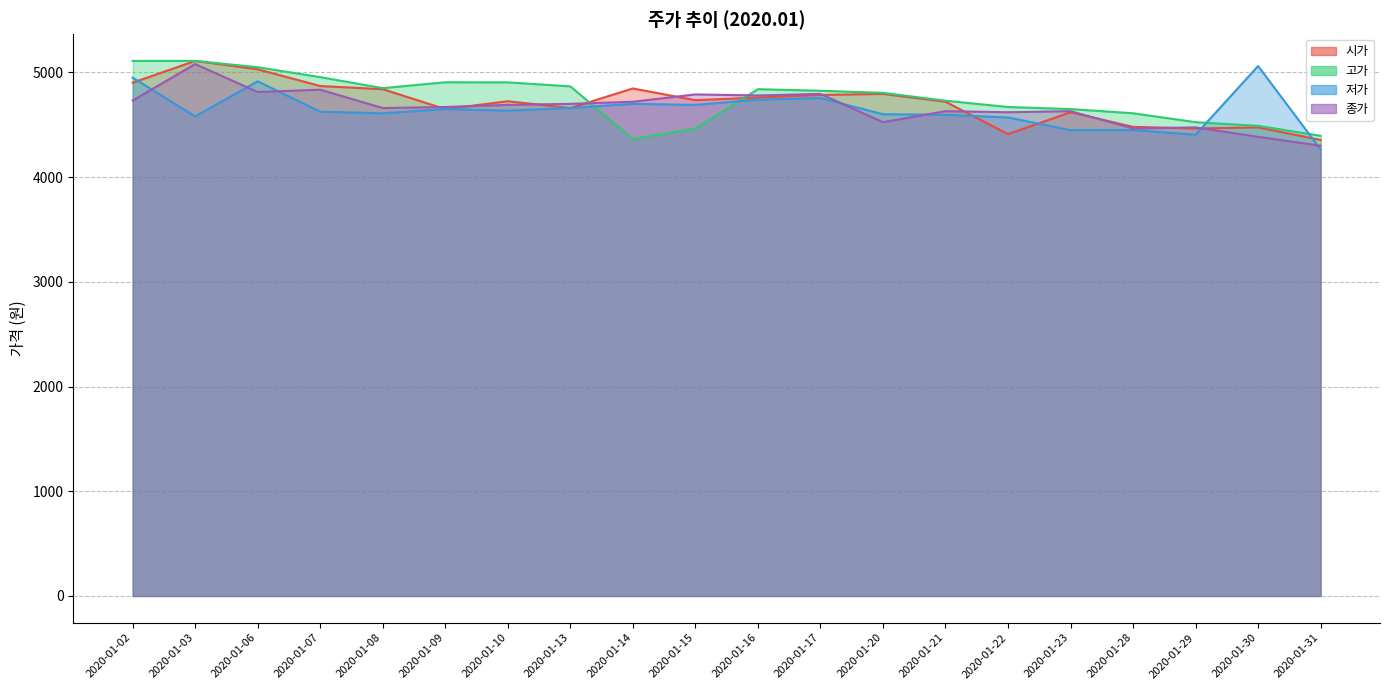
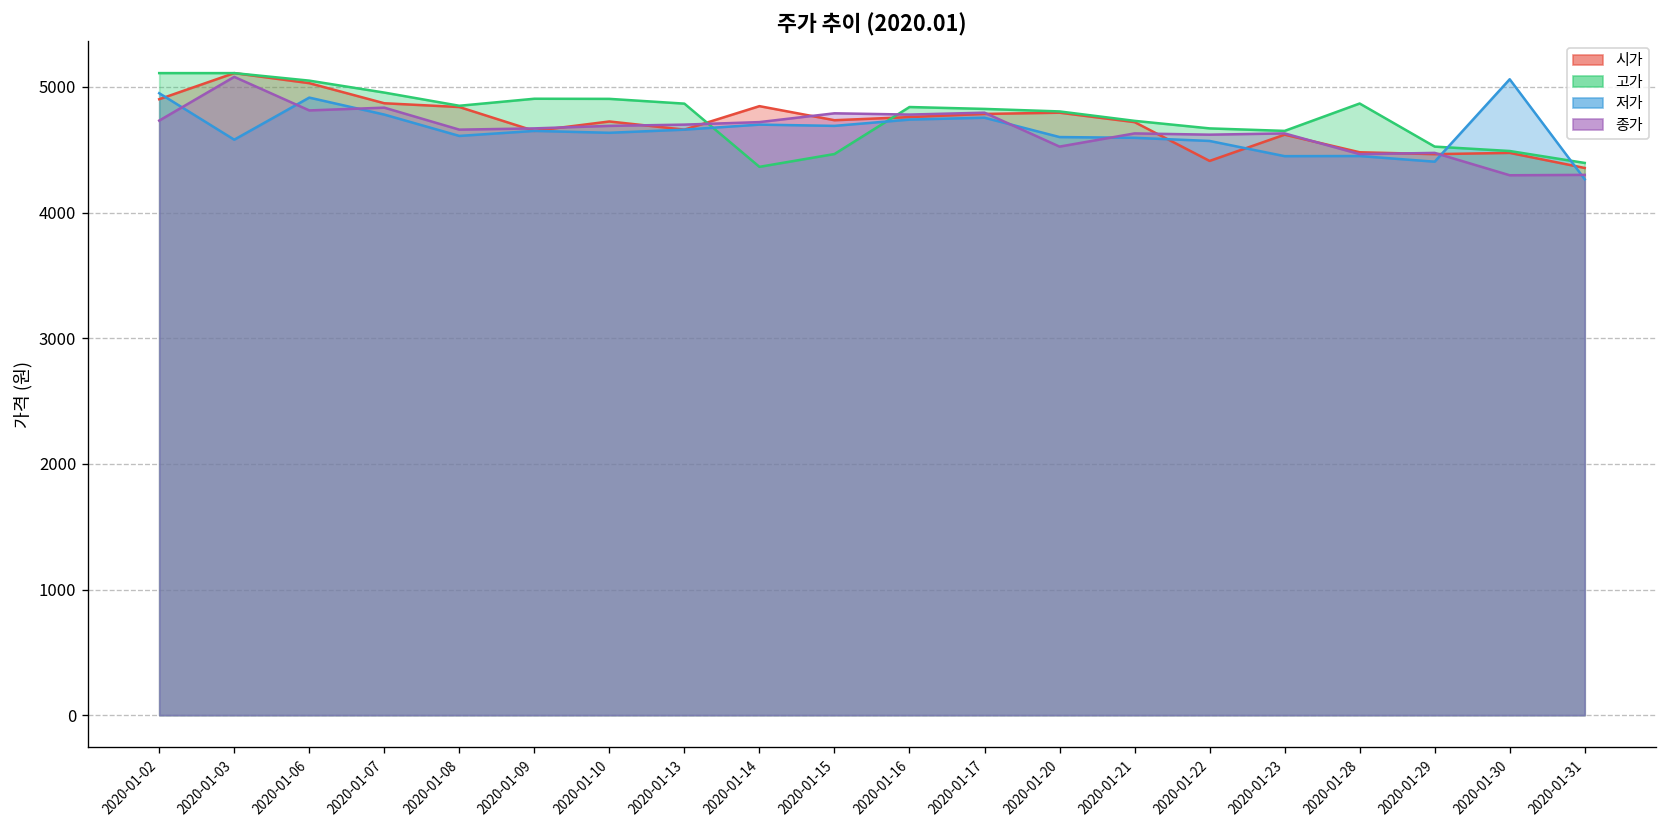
  {
    "시가": {
      "2020-01-02": 4900,
      "2020-01-07": 4870,
      "2020-01-10": 4730,
      "2020-01-14": 4850,
      "2020-01-15": 4740,
      "2020-01-22": 4410,
      "2020-01-31": 4360
    },
    "고가": {
      "2020-01-02": 5110,
      "2020-01-07": 4960,
      "2020-01-09": 4910,
      "2020-01-10": 4910,
      "2020-01-13": 4870,
      "2020-01-14": 4360,
      "2020-01-15": 4470,
      "2020-01-16": 4840,
      "2020-01-17": 4830,
      "2020-01-22": 4670,
-     "2020-01-28": 4610,
+     "2020-01-28": 4870,
      "2020-01-29": 4530,
      "2020-01-31": 4400
    },
    "저가": {
      "2020-01-02": 4950,
      "2020-01-03": 4580,
      "2020-01-06": 4920,
-     "2020-01-07": 4630,
+     "2020-01-07": 4780,
      "2020-01-08": 4610,
      "2020-01-10": 4640,
      "2020-01-15": 4690,
      "2020-01-17": 4760,
      "2020-01-20": 4600,
      "2020-01-21": 4600,
      "2020-01-22": 4570,
      "2020-01-23": 4450,
      "2020-01-29": 4410,
      "2020-01-30": 5060,
      "2020-01-31": 4270
    },
    "종가": {
      "2020-01-02": 4730,
      "2020-01-03": 5080,
      "2020-01-06": 4810,
      "2020-01-07": 4840,
      "2020-01-08": 4660,
      "2020-01-10": 4690,
      "2020-01-13": 4700,
      "2020-01-15": 4790,
      "2020-01-20": 4530,
      "2020-01-21": 4630,
      "2020-01-22": 4620,
-     "2020-01-30": 4390,
+     "2020-01-30": 4300,
      "2020-01-31": 4300
    }
  }
